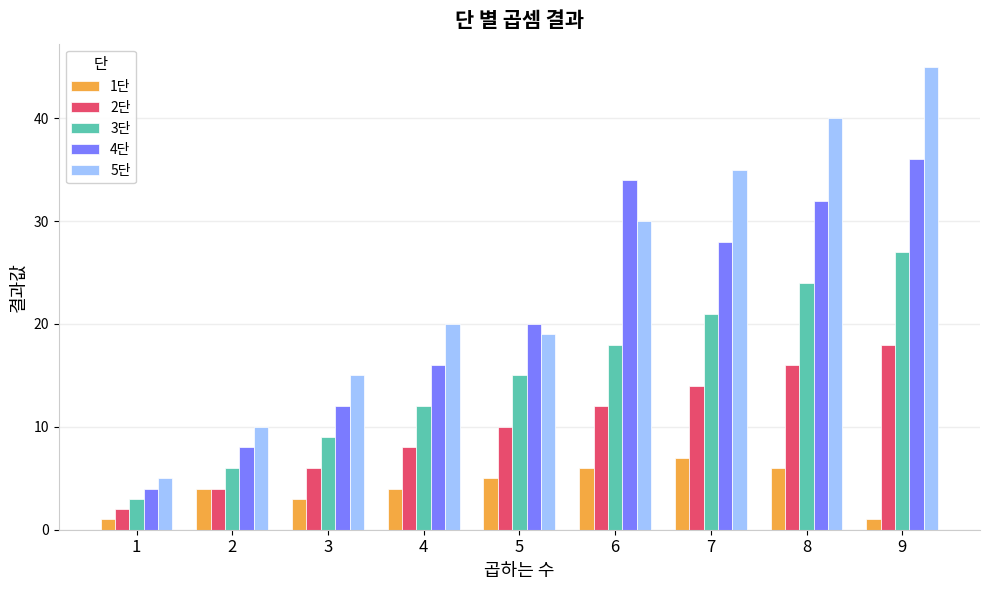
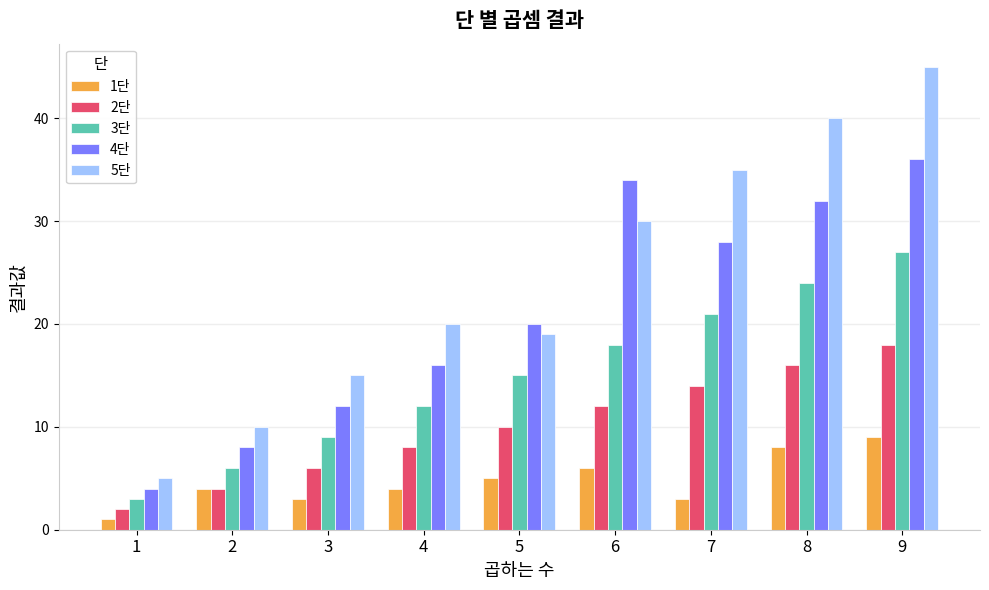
  {
    "1단": {
      "1": 1,
      "2": 4,
      "3": 3,
      "4": 4,
      "5": 5,
      "6": 6,
-     "7": 7,
-     "8": 6,
-     "9": 1
+     "7": 3,
+     "8": 8,
+     "9": 9
    },
    "2단": {
      "1": 2,
      "2": 4,
      "3": 6,
      "4": 8,
      "5": 10,
      "6": 12,
      "7": 14,
      "8": 16,
      "9": 18
    },
    "3단": {
      "1": 3,
      "2": 6,
      "3": 9,
      "4": 12,
      "5": 15,
      "6": 18,
      "7": 21,
      "8": 24,
      "9": 27
    },
    "4단": {
      "1": 4,
      "2": 8,
      "3": 12,
      "4": 16,
      "5": 20,
      "6": 34,
      "7": 28,
      "8": 32,
      "9": 36
    },
    "5단": {
      "1": 5,
      "2": 10,
      "3": 15,
      "4": 20,
      "5": 19,
      "6": 30,
      "7": 35,
      "8": 40,
      "9": 45
    }
  }
